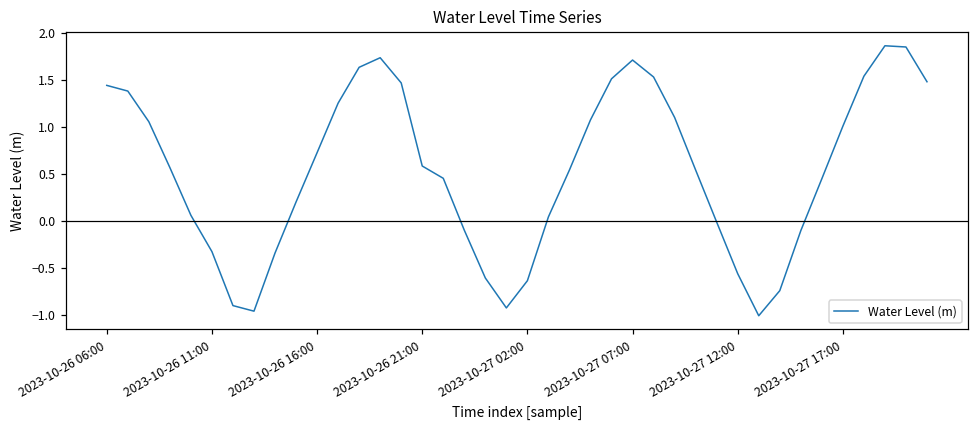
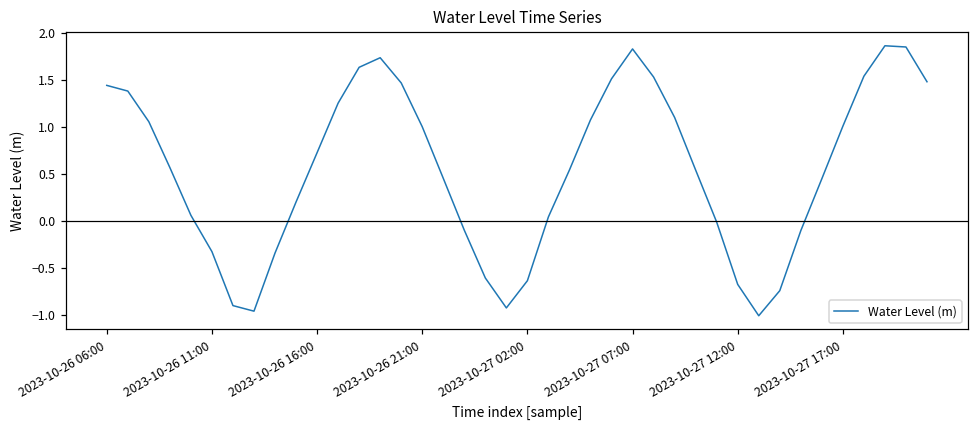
  {
    "2023-10-26 06:00": 1.4,
    "2023-10-26 11:00": -0.3,
    "2023-10-26 16:00": 0.7,
-   "2023-10-26 21:00": 0.6,
+   "2023-10-26 21:00": 1.0,
    "2023-10-27 02:00": -0.6,
-   "2023-10-27 07:00": 1.7,
-   "2023-10-27 12:00": -0.6,
+   "2023-10-27 07:00": 1.8,
+   "2023-10-27 12:00": -0.7,
    "2023-10-27 17:00": 1.0
  }
